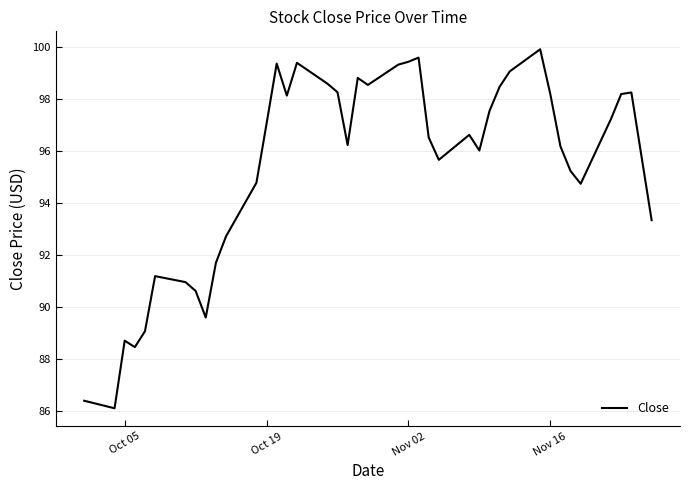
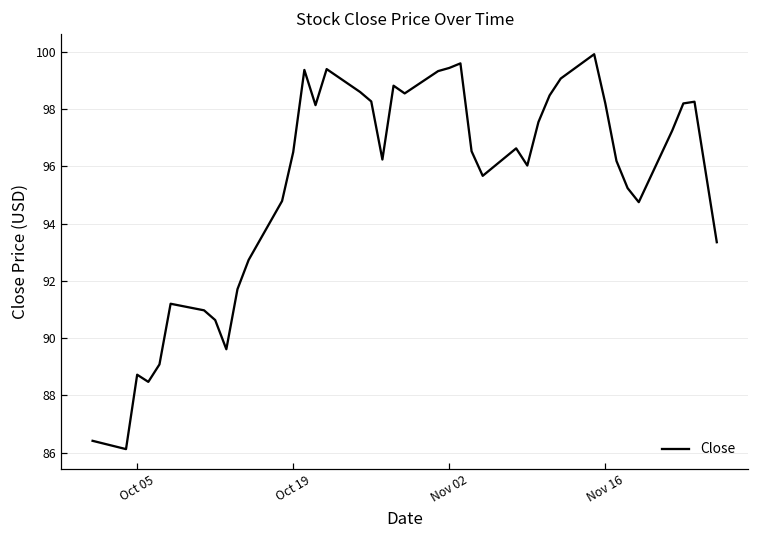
  {
    "Oct 05": 88.7,
-   "Oct 19": 97.1,
+   "Oct 19": 96.5,
    "Nov 02": 99.4,
    "Nov 16": 98.2
  }
